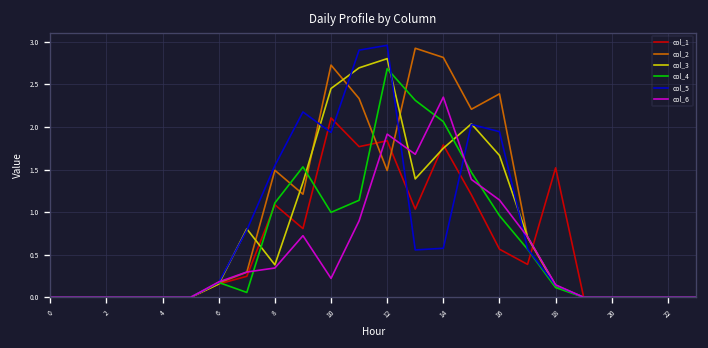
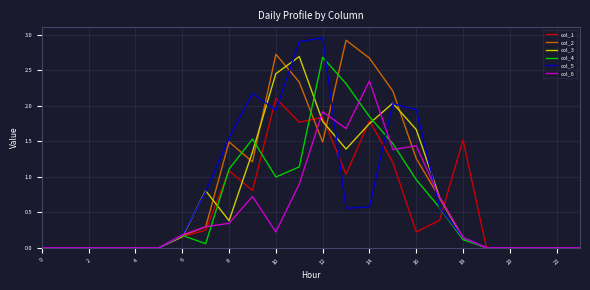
  {
    "col_1": {
      "10": 2.1,
      "12": 1.8,
      "14": 1.8,
-     "16": 0.6,
+     "16": 0.2,
      "18": 1.5
    },
    "col_2": {
      "8": 1.5,
      "10": 2.7,
      "12": 1.5,
-     "14": 2.8,
-     "16": 2.4
+     "14": 2.7,
+     "16": 1.3
    },
    "col_3": {
      "8": 0.4,
      "10": 2.5,
-     "12": 2.8,
+     "12": 1.8,
      "14": 1.7,
      "16": 1.7
    },
    "col_4": {
      "10": 1.0,
      "12": 2.7,
-     "14": 2.1,
+     "14": 1.8,
      "16": 1.0
    },
    "col_5": {
      "8": 1.5,
      "10": 1.9,
      "12": 3.0,
      "14": 0.6,
      "16": 1.9
    },
    "col_6": {
      "8": 0.3,
      "10": 0.2,
      "12": 1.9,
      "14": 2.3,
-     "16": 1.1
+     "16": 1.4
    }
  }
